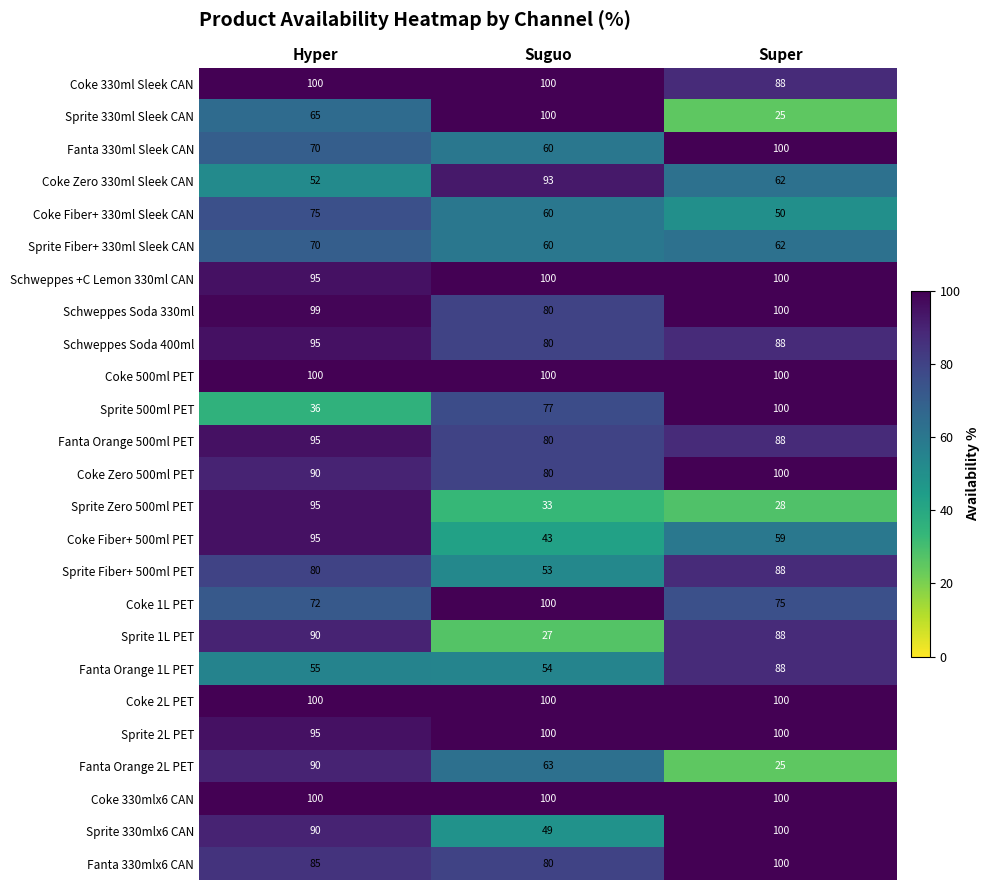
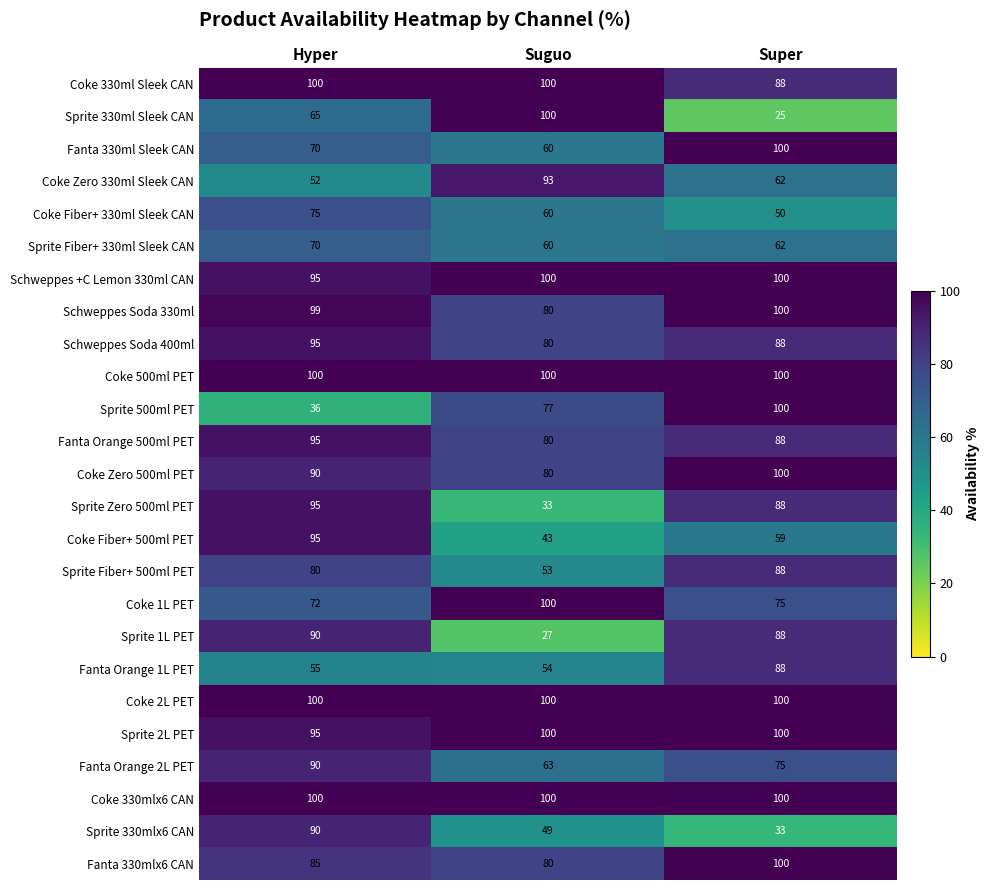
  {
    "Coke 330ml Sleek CAN": {
      "Hyper": 100,
      "Suguo": 100,
      "Super": 88
    },
    "Sprite 330ml Sleek CAN": {
      "Hyper": 65,
      "Suguo": 100,
      "Super": 25
    },
    "Fanta 330ml Sleek CAN": {
      "Hyper": 70,
      "Suguo": 60,
      "Super": 100
    },
    "Coke Zero 330ml Sleek CAN": {
      "Hyper": 52,
      "Suguo": 93,
      "Super": 62
    },
    "Coke Fiber+ 330ml Sleek CAN": {
      "Hyper": 75,
      "Suguo": 60,
      "Super": 50
    },
    "Sprite Fiber+ 330ml Sleek CAN": {
      "Hyper": 70,
      "Suguo": 60,
      "Super": 62
    },
    "Schweppes +C Lemon 330ml CAN": {
      "Hyper": 95,
      "Suguo": 100,
      "Super": 100
    },
    "Schweppes Soda 330ml": {
      "Hyper": 99,
      "Suguo": 80,
      "Super": 100
    },
    "Schweppes Soda 400ml": {
      "Hyper": 95,
      "Suguo": 80,
      "Super": 88
    },
    "Coke 500ml PET": {
      "Hyper": 100,
      "Suguo": 100,
      "Super": 100
    },
    "Sprite 500ml PET": {
      "Hyper": 36,
      "Suguo": 77,
      "Super": 100
    },
    "Fanta Orange 500ml PET": {
      "Hyper": 95,
      "Suguo": 80,
      "Super": 88
    },
    "Coke Zero 500ml PET": {
      "Hyper": 90,
      "Suguo": 80,
      "Super": 100
    },
    "Sprite Zero 500ml PET": {
      "Hyper": 95,
      "Suguo": 33,
-     "Super": 28
+     "Super": 88
    },
    "Coke Fiber+ 500ml PET": {
      "Hyper": 95,
      "Suguo": 43,
      "Super": 59
    },
    "Sprite Fiber+ 500ml PET": {
      "Hyper": 80,
      "Suguo": 53,
      "Super": 88
    },
    "Coke 1L PET": {
      "Hyper": 72,
      "Suguo": 100,
      "Super": 75
    },
    "Sprite 1L PET": {
      "Hyper": 90,
      "Suguo": 27,
      "Super": 88
    },
    "Fanta Orange 1L PET": {
      "Hyper": 55,
      "Suguo": 54,
      "Super": 88
    },
    "Coke 2L PET": {
      "Hyper": 100,
      "Suguo": 100,
      "Super": 100
    },
    "Sprite 2L PET": {
      "Hyper": 95,
      "Suguo": 100,
      "Super": 100
    },
    "Fanta Orange 2L PET": {
      "Hyper": 90,
      "Suguo": 63,
-     "Super": 25
+     "Super": 75
    },
    "Coke 330mlx6 CAN": {
      "Hyper": 100,
      "Suguo": 100,
      "Super": 100
    },
    "Sprite 330mlx6 CAN": {
      "Hyper": 90,
      "Suguo": 49,
-     "Super": 100
+     "Super": 33
    },
    "Fanta 330mlx6 CAN": {
      "Hyper": 85,
      "Suguo": 80,
      "Super": 100
    }
  }
